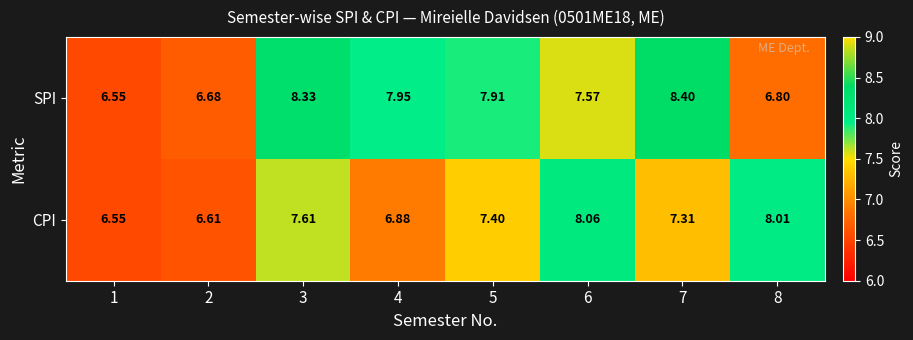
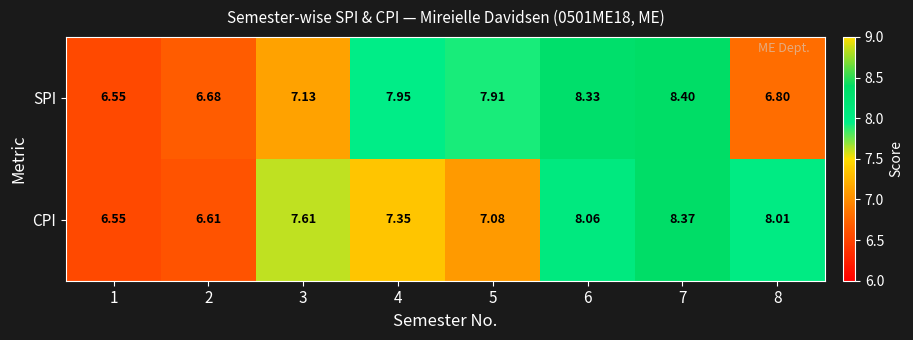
  {
    "SPI": {
      "1": 6.55,
      "2": 6.68,
-     "3": 8.33,
+     "3": 7.13,
      "4": 7.95,
      "5": 7.91,
-     "6": 7.57,
+     "6": 8.33,
      "7": 8.40
    },
    "CPI": {
      "1": 6.55,
      "2": 6.61,
      "3": 7.61,
-     "4": 6.88,
-     "5": 7.40,
+     "4": 7.35,
+     "5": 7.08,
      "6": 8.06,
-     "7": 7.31,
+     "7": 8.37,
      "8": 8.01
    }
  }
